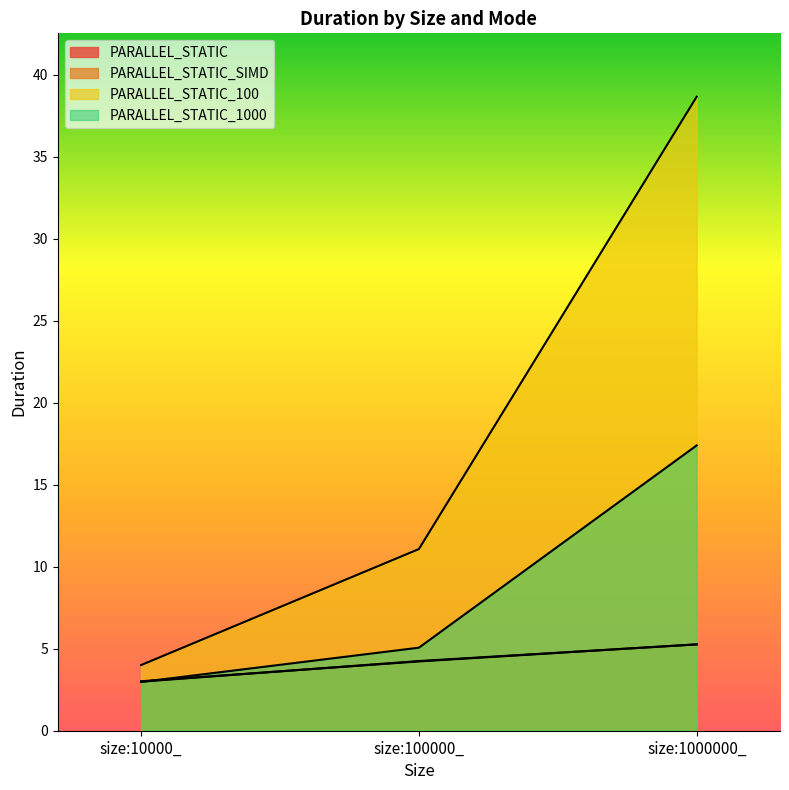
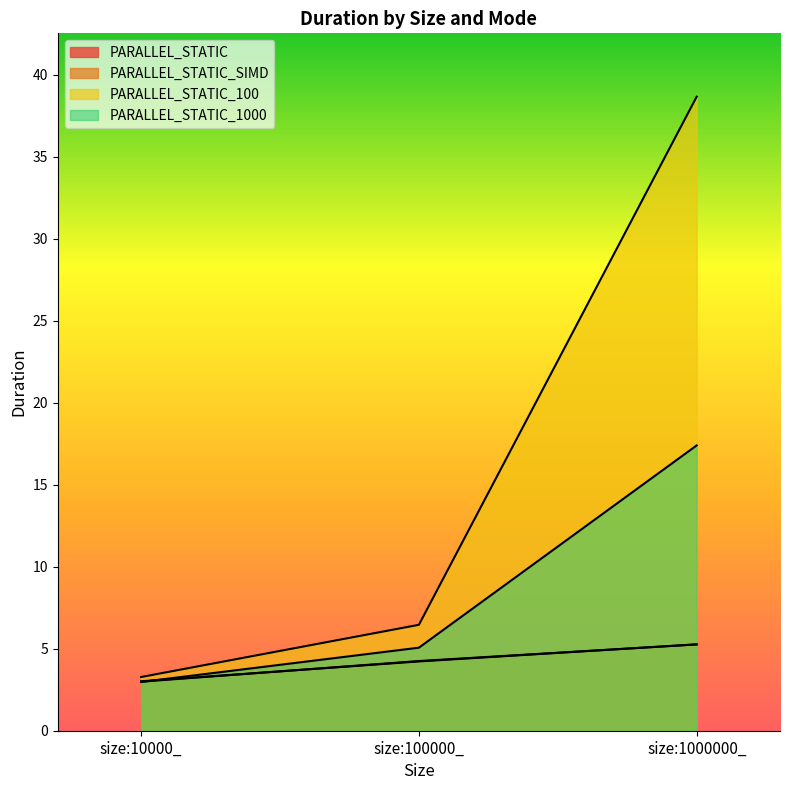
  {
    "PARALLEL_STATIC_100": {
-     "size:10000_": 4.0,
-     "size:100000_": 11.1,
+     "size:10000_": 3.3,
+     "size:100000_": 6.5,
      "size:1000000_": 38.7
    },
    "PARALLEL_STATIC_1000": {
      "size:100000_": 5.1,
      "size:1000000_": 17.4
    }
  }
